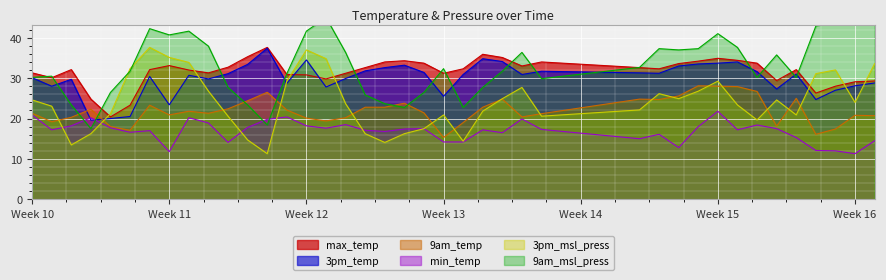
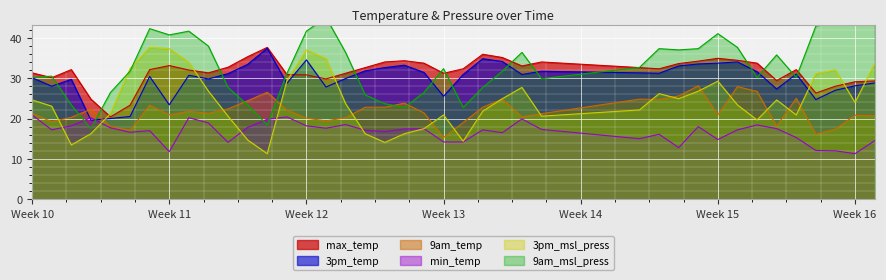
  {
    "max_temp": {
      "Week 10": 31,
      "Week 11": 33,
      "Week 12": 31,
      "Week 13": 31,
      "Week 15": 35,
      "Week 16": 29
    },
    "3pm_temp": {
      "Week 11": 23,
      "Week 12": 35,
      "Week 13": 26,
      "Week 15": 34,
      "Week 16": 28
    },
    "9am_temp": {
      "Week 11": 21,
      "Week 12": 20,
      "Week 13": 15,
-     "Week 15": 28,
+     "Week 15": 21,
      "Week 16": 21
    },
    "min_temp": {
      "Week 11": 12,
      "Week 12": 18,
      "Week 13": 14,
-     "Week 15": 22,
+     "Week 15": 15,
      "Week 16": 11
    },
    "3pm_msl_press": {
      "Week 10": 25,
-     "Week 11": 35,
+     "Week 11": 37,
      "Week 12": 37,
      "Week 13": 21,
      "Week 15": 29,
      "Week 16": 24
    },
    "9am_msl_press": {
      "Week 11": 41,
      "Week 12": 42,
      "Week 13": 32,
      "Week 15": 41
    }
  }
